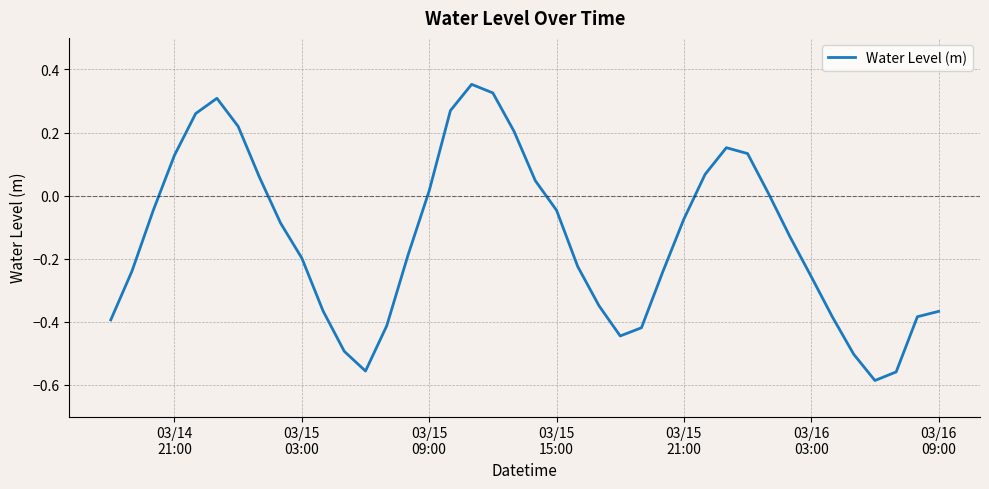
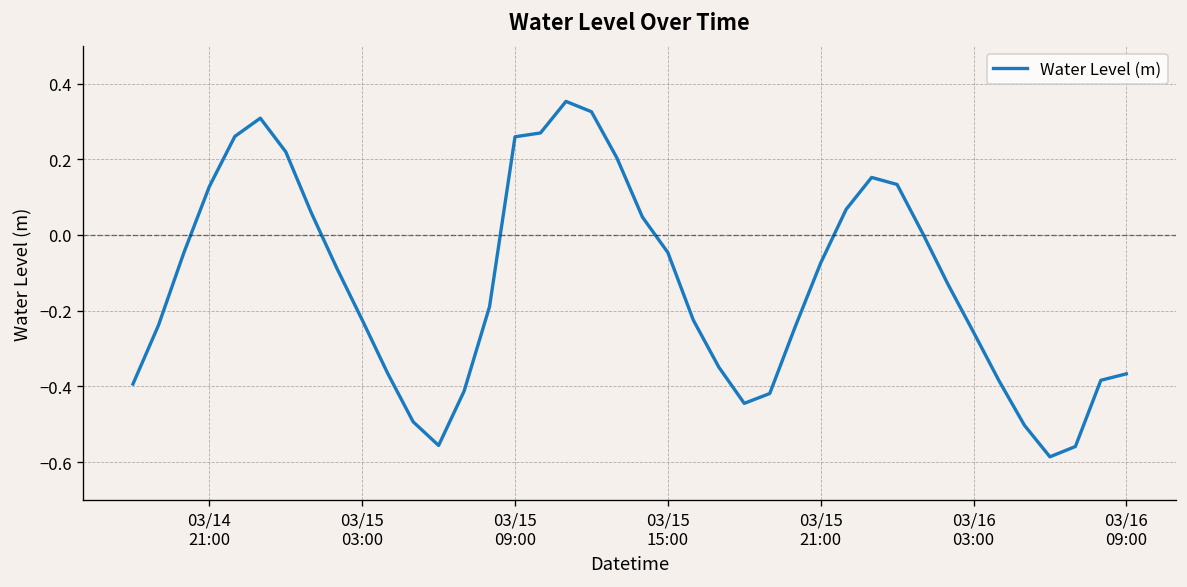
  {
    "03/14 21:00": 0.13,
-   "03/15 03:00": -0.20,
-   "03/15 09:00": 0.02,
+   "03/15 03:00": -0.22,
+   "03/15 09:00": 0.26,
    "03/15 15:00": -0.05,
    "03/15 21:00": -0.07,
    "03/16 03:00": -0.26,
    "03/16 09:00": -0.37
  }
